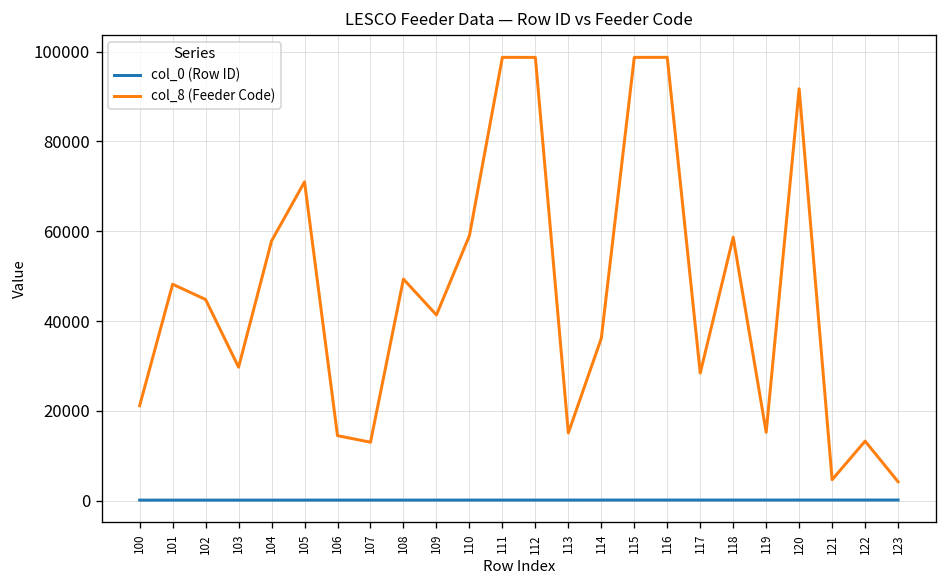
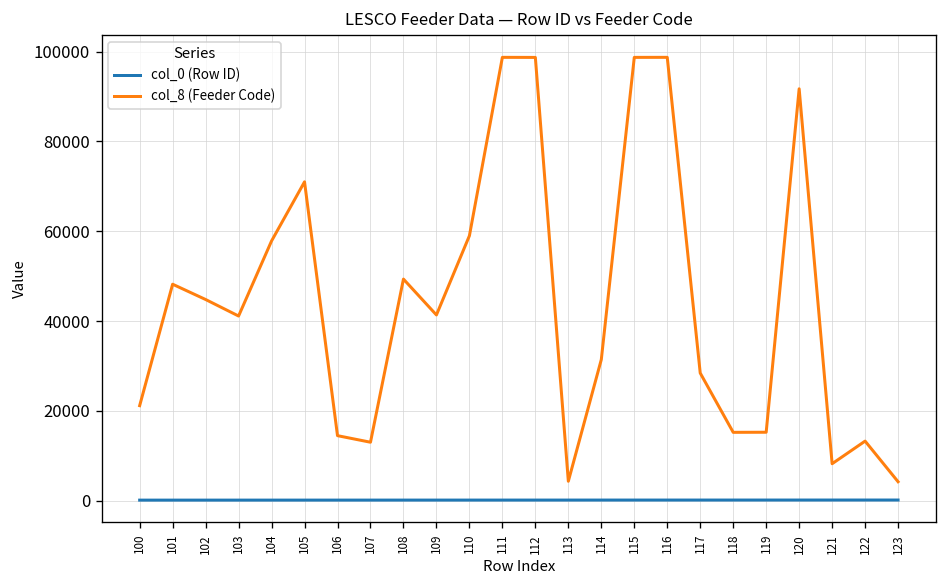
  {
    "col_0 (Row ID)": {
      "100": 0,
      "101": 0,
      "102": 0,
      "103": 0,
      "104": 0,
      "105": 0,
      "106": 0,
      "107": 0,
      "108": 0,
      "109": 0,
      "110": 0,
      "111": 0,
      "112": 0,
      "113": 0,
      "114": 0,
      "115": 0,
      "116": 0,
      "117": 0,
      "118": 0,
      "119": 0,
      "120": 0,
      "121": 0,
      "122": 0,
      "123": 0
    },
    "col_8 (Feeder Code)": {
      "100": 21000,
      "101": 48000,
      "102": 45000,
-     "103": 30000,
+     "103": 41000,
      "104": 58000,
      "105": 71000,
      "106": 14000,
      "107": 13000,
      "108": 49000,
      "109": 41000,
      "110": 59000,
      "111": 99000,
      "112": 99000,
-     "113": 15000,
-     "114": 36000,
+     "113": 4000,
+     "114": 31000,
      "115": 99000,
      "116": 99000,
      "117": 28000,
-     "118": 59000,
+     "118": 15000,
      "119": 15000,
      "120": 92000,
-     "121": 5000,
+     "121": 8000,
      "122": 13000,
      "123": 4000
    }
  }
